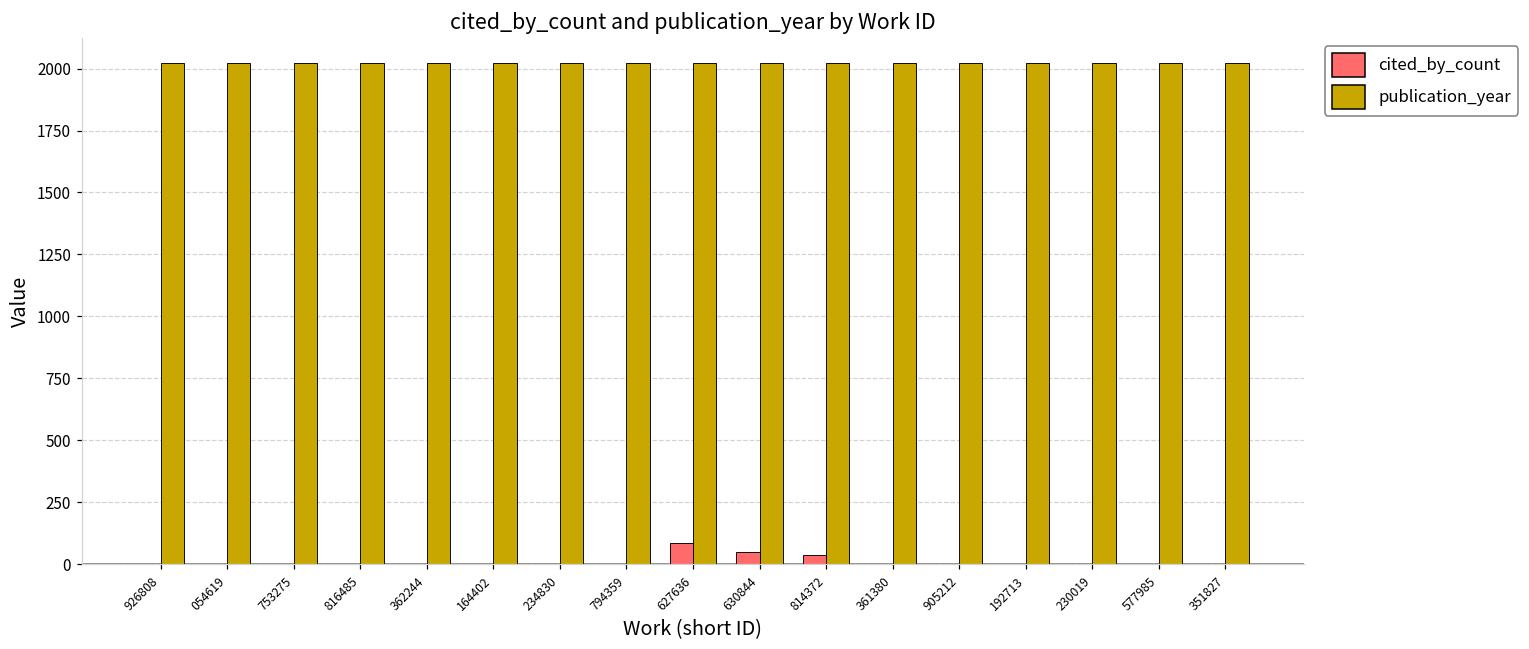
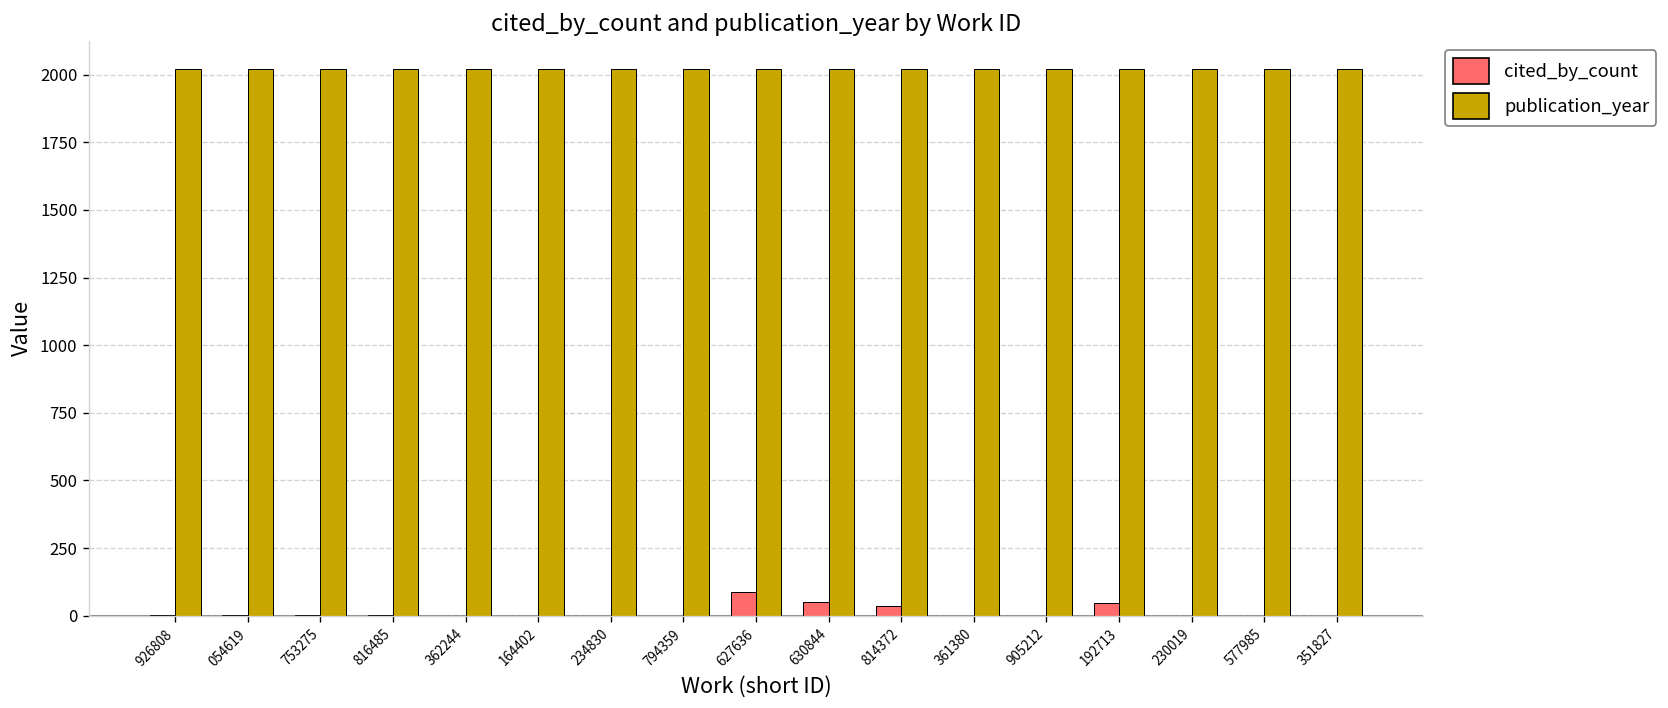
  {
    "cited_by_count": {
      "362244": 0,
      "164402": 0,
      "234830": 0,
      "794359": 0,
      "627636": 90,
      "630844": 50,
      "814372": 40,
      "361380": 0,
      "905212": 0,
-     "192713": 0,
+     "192713": 50,
      "230019": 0,
      "577985": 0,
      "351827": 0
    },
    "publication_year": {
      "926808": 2020,
      "054619": 2020,
      "753275": 2020,
      "816485": 2020,
      "362244": 2020,
      "164402": 2020,
      "234830": 2020,
      "794359": 2020,
      "627636": 2020,
      "630844": 2020,
      "814372": 2020,
      "361380": 2020,
      "905212": 2020,
      "192713": 2020,
      "230019": 2020,
      "577985": 2020,
      "351827": 2020
    }
  }
